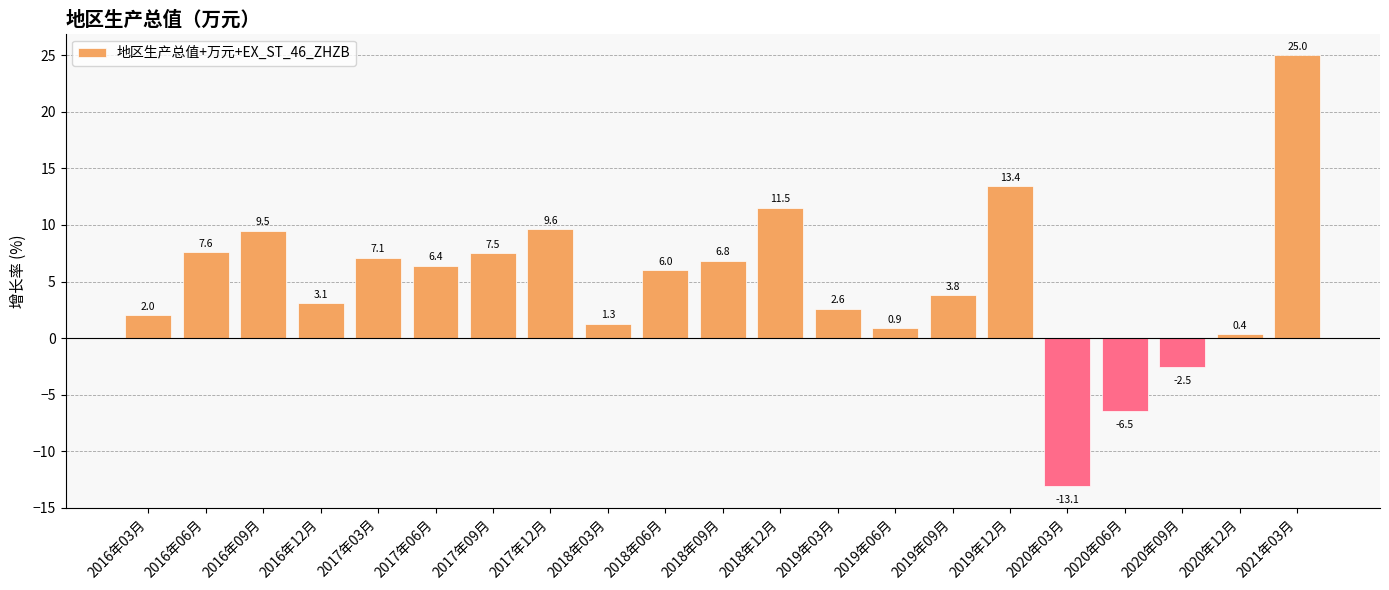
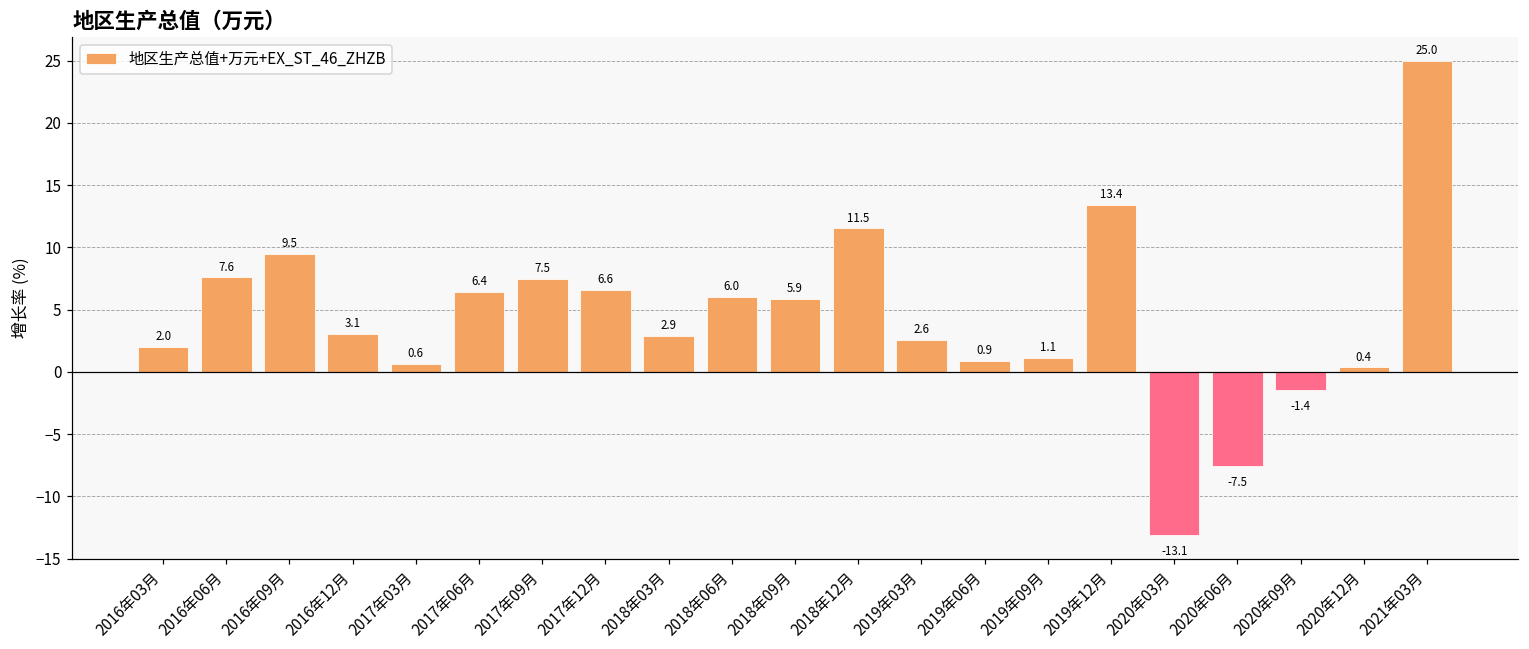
  {
    "2016年03月": 2.0,
    "2016年06月": 7.6,
    "2016年09月": 9.5,
    "2016年12月": 3.1,
-   "2017年03月": 7.1,
+   "2017年03月": 0.6,
    "2017年06月": 6.4,
    "2017年09月": 7.5,
-   "2017年12月": 9.6,
-   "2018年03月": 1.3,
+   "2017年12月": 6.6,
+   "2018年03月": 2.9,
    "2018年06月": 6.0,
-   "2018年09月": 6.8,
+   "2018年09月": 5.9,
    "2018年12月": 11.5,
    "2019年03月": 2.6,
    "2019年06月": 0.9,
-   "2019年09月": 3.8,
+   "2019年09月": 1.1,
    "2019年12月": 13.4,
    "2020年03月": -13.1,
-   "2020年06月": -6.5,
-   "2020年09月": -2.5,
+   "2020年06月": -7.5,
+   "2020年09月": -1.4,
    "2020年12月": 0.4,
    "2021年03月": 25.0
  }
